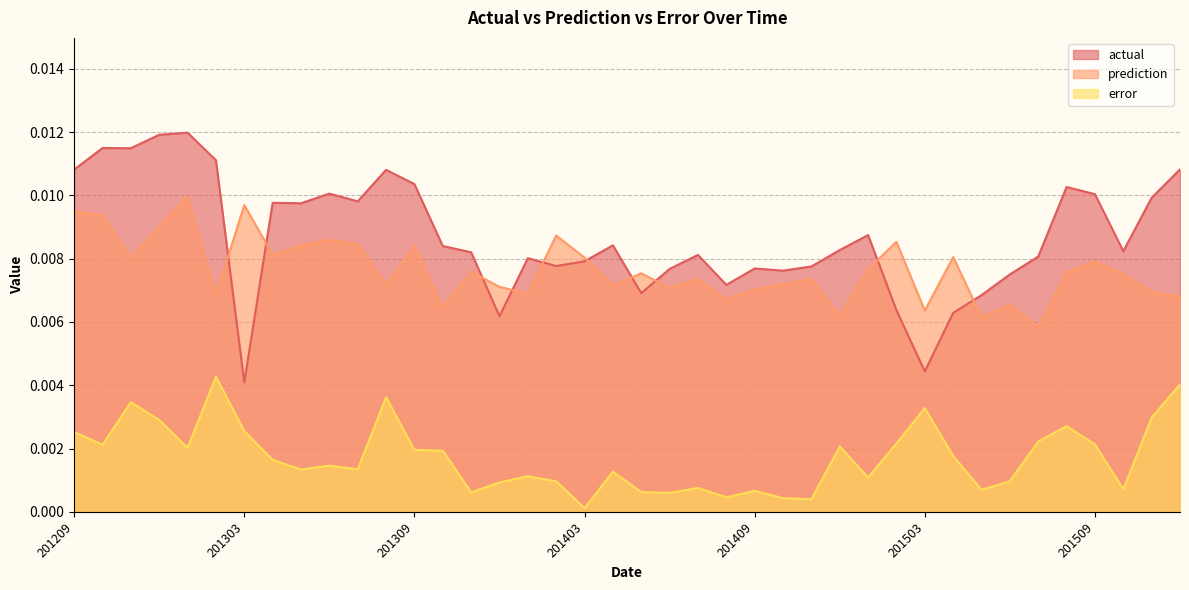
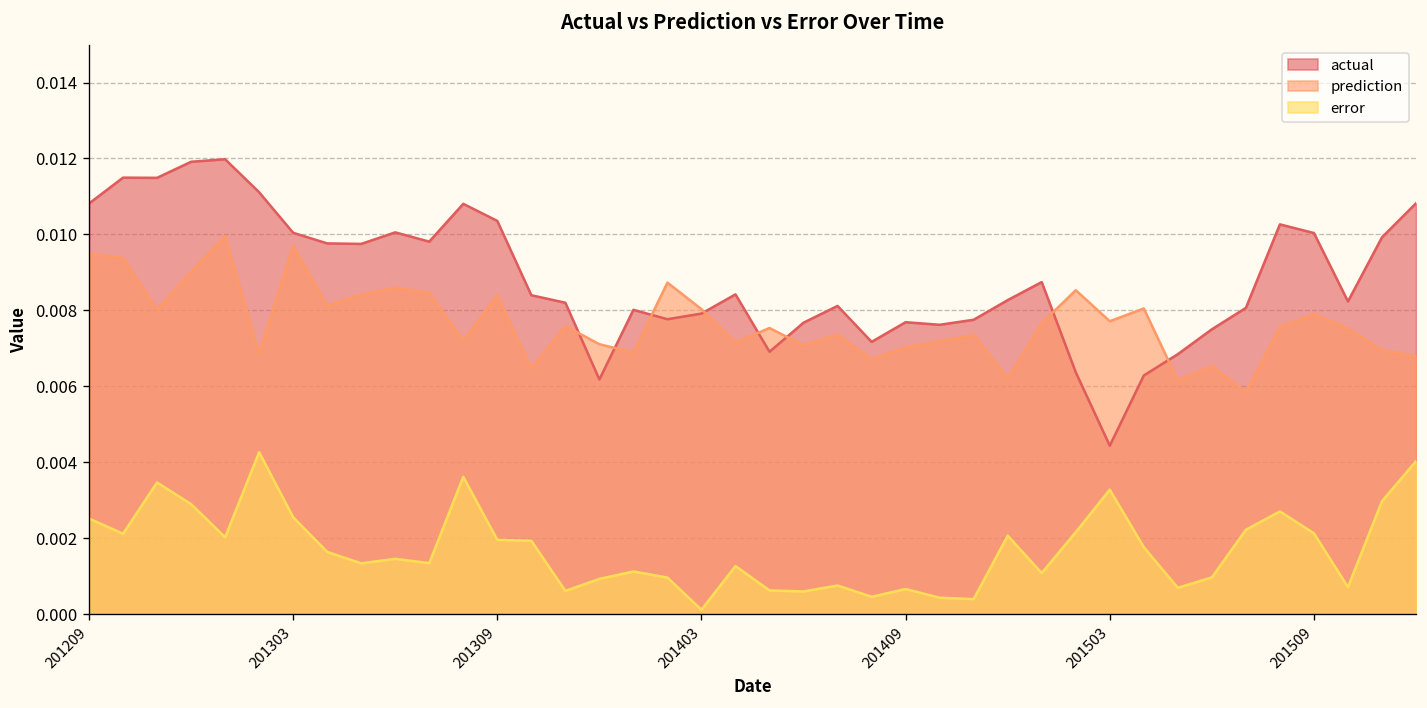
  {
    "actual": {
      "201209": 0.0108,
-     "201303": 0.0041,
+     "201303": 0.0100,
      "201309": 0.0104,
      "201403": 0.0079,
      "201409": 0.0077,
      "201503": 0.0044,
      "201509": 0.0100
    },
    "prediction": {
      "201209": 0.0095,
      "201303": 0.0097,
      "201309": 0.0084,
      "201403": 0.0080,
      "201409": 0.0070,
-     "201503": 0.0064,
+     "201503": 0.0077,
      "201509": 0.0079
    },
    "error": {
      "201209": 0.0025,
      "201303": 0.0026,
      "201309": 0.0020,
      "201403": 0.0001,
      "201409": 0.0007,
      "201503": 0.0033,
      "201509": 0.0021
    }
  }
